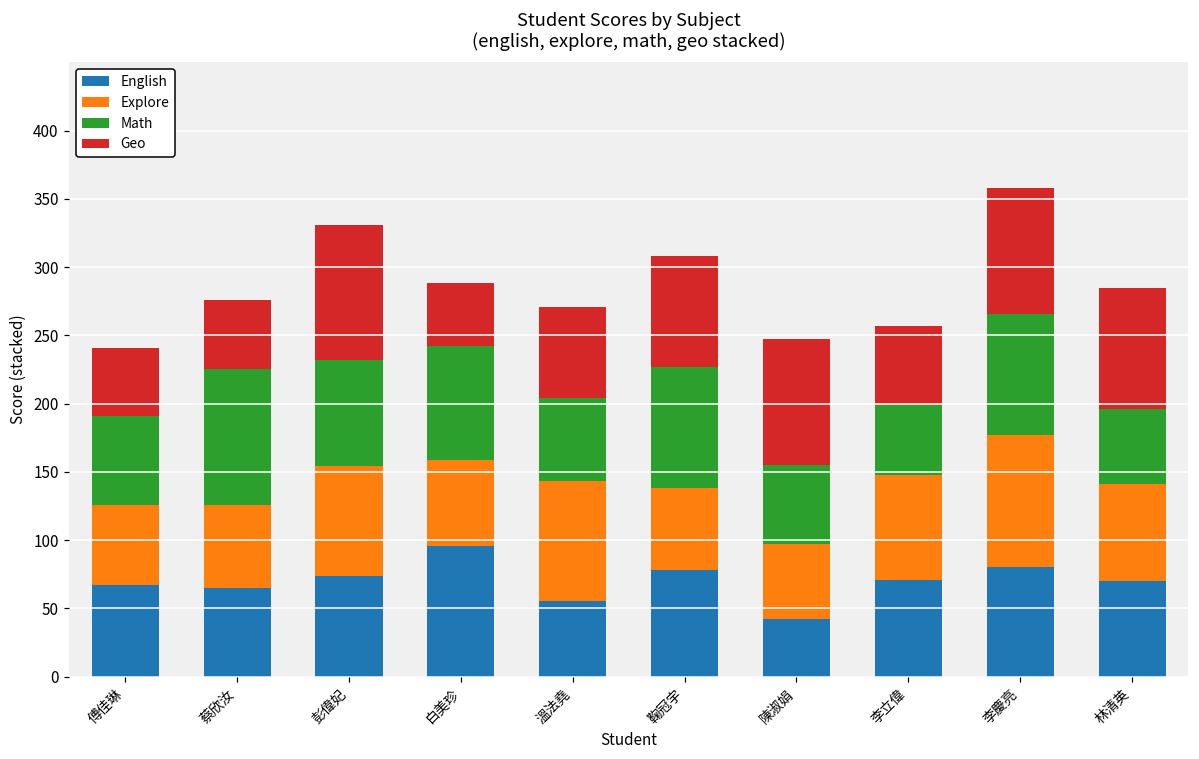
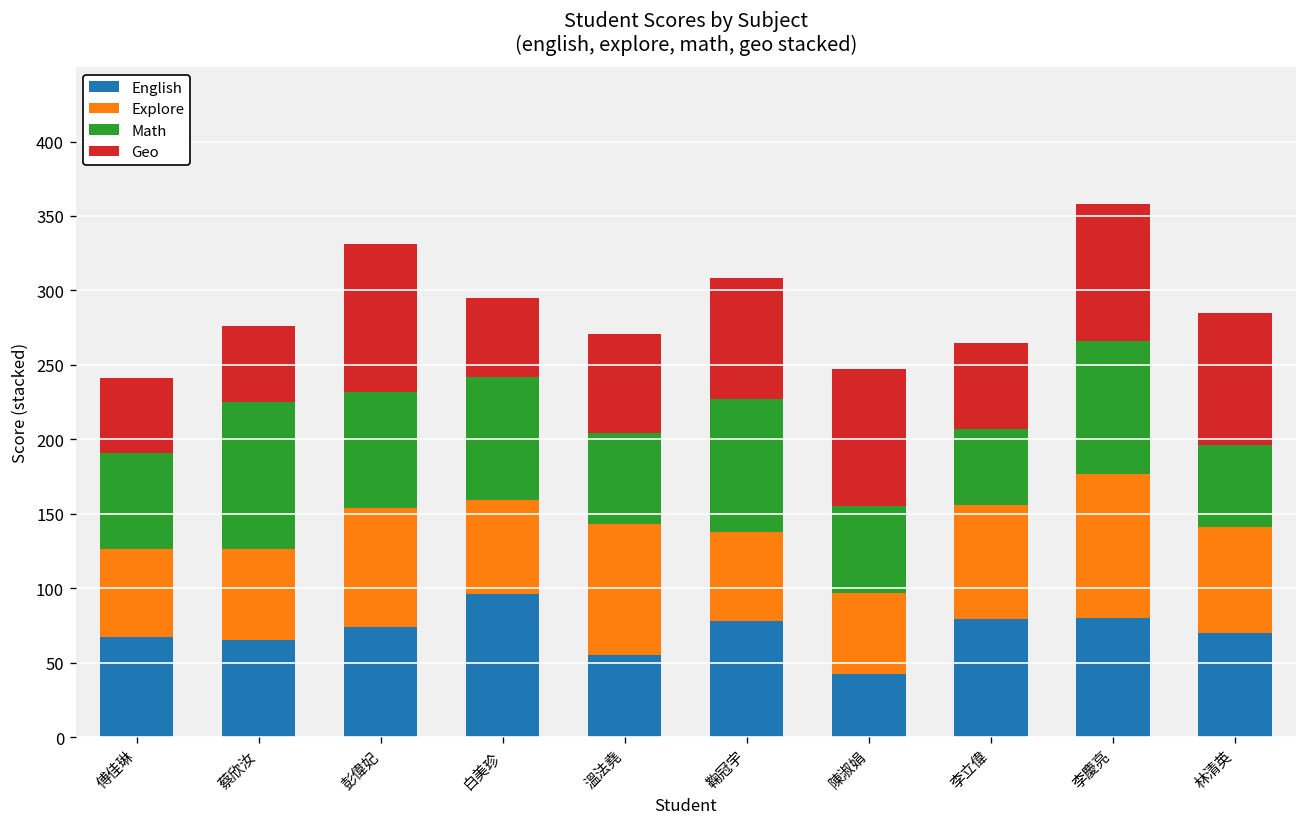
  {
    "English": {
      "傅佳琳": 67,
      "蔡欣汝": 65,
      "彭偉妃": 74,
      "白美珍": 96,
      "溫法堯": 55,
      "鞠冠宇": 78,
      "陳淑娟": 42,
-     "李立偉": 71,
+     "李立偉": 79,
      "李慶亮": 80,
      "林清英": 70
    },
    "Explore": {
      "傅佳琳": 59,
      "蔡欣汝": 61,
      "彭偉妃": 80,
      "白美珍": 63,
      "溫法堯": 88,
      "鞠冠宇": 60,
      "陳淑娟": 55,
      "李立偉": 77,
      "李慶亮": 97,
      "林清英": 71
    },
    "Math": {
      "傅佳琳": 65,
      "蔡欣汝": 99,
      "彭偉妃": 78,
      "白美珍": 83,
      "溫法堯": 61,
      "鞠冠宇": 89,
      "陳淑娟": 58,
      "李立偉": 51,
      "李慶亮": 89,
      "林清英": 55
    },
    "Geo": {
      "傅佳琳": 50,
      "蔡欣汝": 51,
      "彭偉妃": 99,
-     "白美珍": 46,
+     "白美珍": 53,
      "溫法堯": 67,
      "鞠冠宇": 81,
      "陳淑娟": 92,
      "李立偉": 58,
      "李慶亮": 92,
      "林清英": 89
    }
  }
